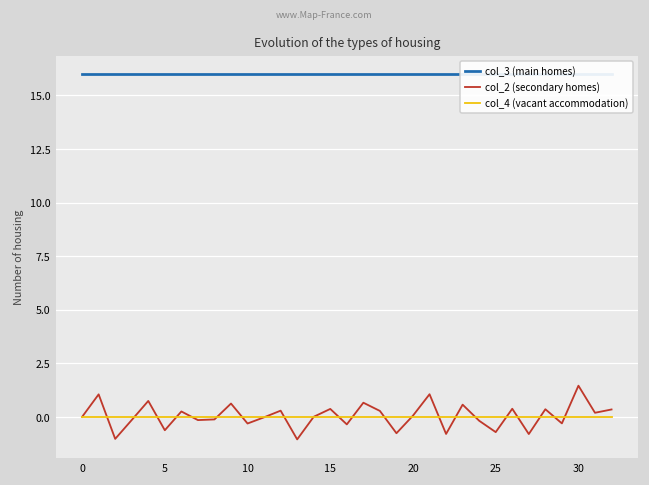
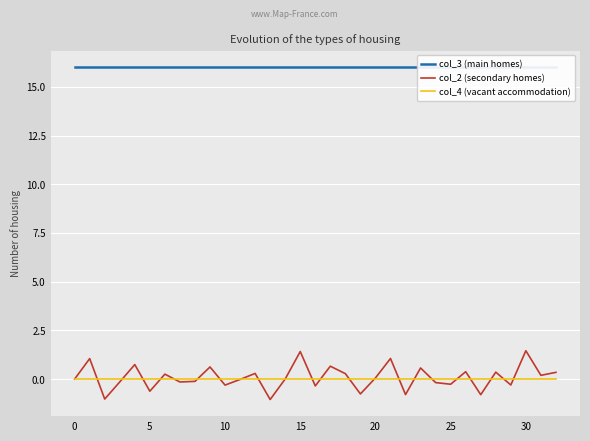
  {
    "col_3 (main homes)": {
      "0": 16.0,
      "5": 16.0,
      "10": 16.0,
      "15": 16.0,
      "20": 16.0
    },
    "col_2 (secondary homes)": {
      "5": -0.6,
      "10": -0.3,
-     "15": 0.4,
-     "25": -0.7,
+     "15": 1.4,
+     "25": -0.3,
      "30": 1.5
    },
    "col_4 (vacant accommodation)": {
      "5": 0.0,
      "10": 0.0,
      "15": 0.0,
      "25": 0.0,
      "30": 0.0
    }
  }
